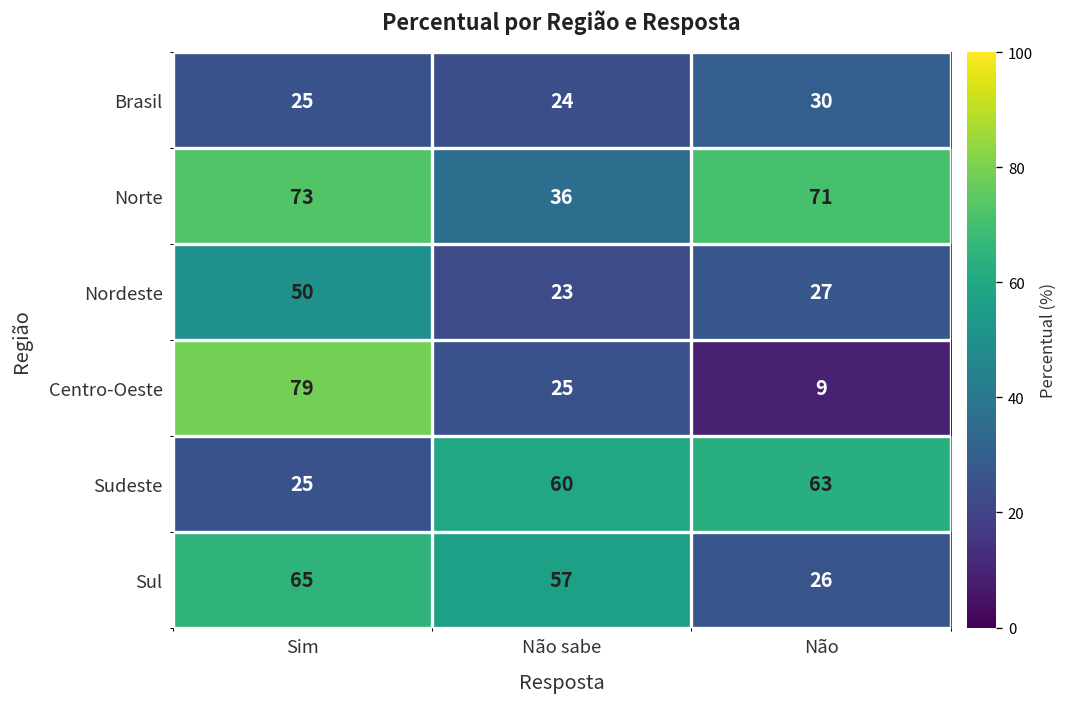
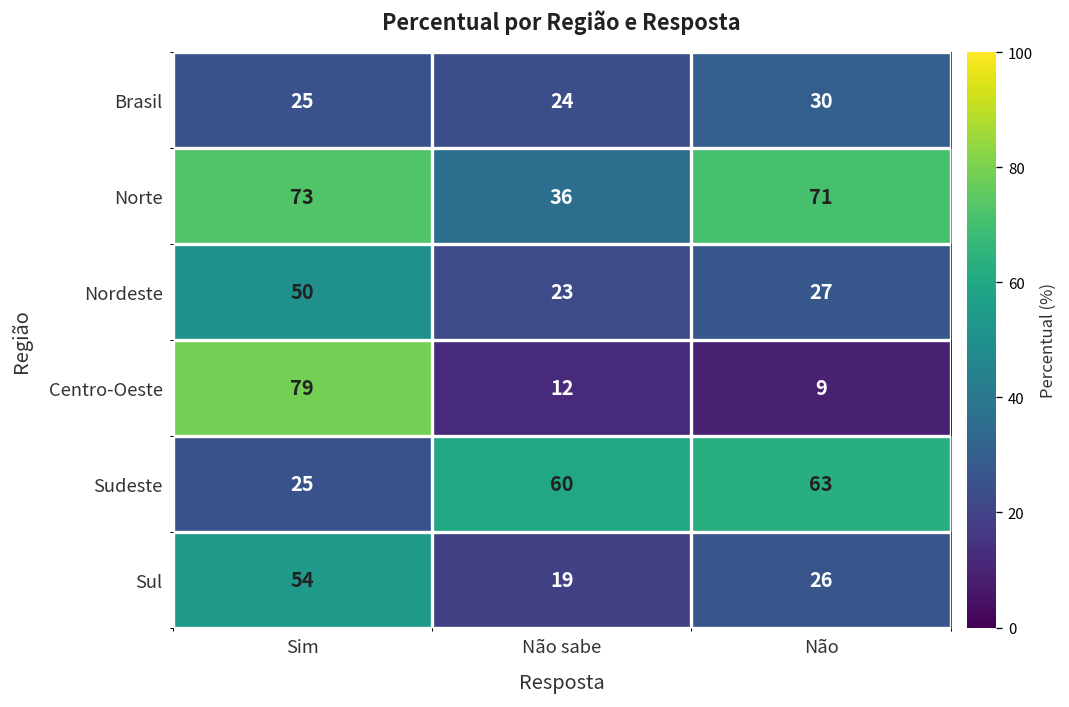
  {
    "Brasil": {
      "Sim": 25,
      "Não sabe": 24,
      "Não": 30
    },
    "Norte": {
      "Sim": 73,
      "Não sabe": 36,
      "Não": 71
    },
    "Nordeste": {
      "Sim": 50,
      "Não sabe": 23,
      "Não": 27
    },
    "Centro-Oeste": {
      "Sim": 79,
-     "Não sabe": 25,
+     "Não sabe": 12,
      "Não": 9
    },
    "Sudeste": {
      "Sim": 25,
      "Não sabe": 60,
      "Não": 63
    },
    "Sul": {
-     "Sim": 65,
-     "Não sabe": 57,
+     "Sim": 54,
+     "Não sabe": 19,
      "Não": 26
    }
  }
